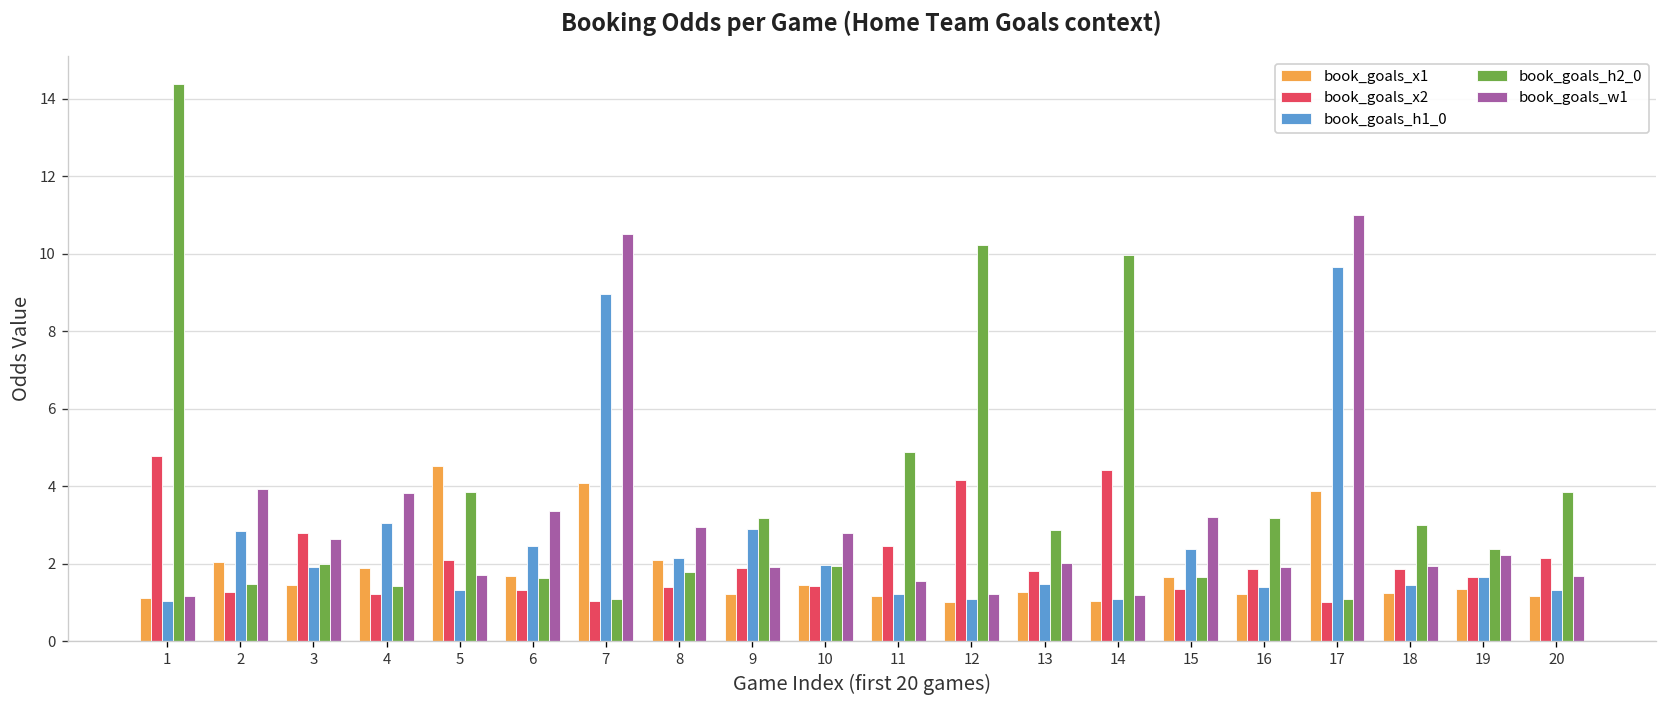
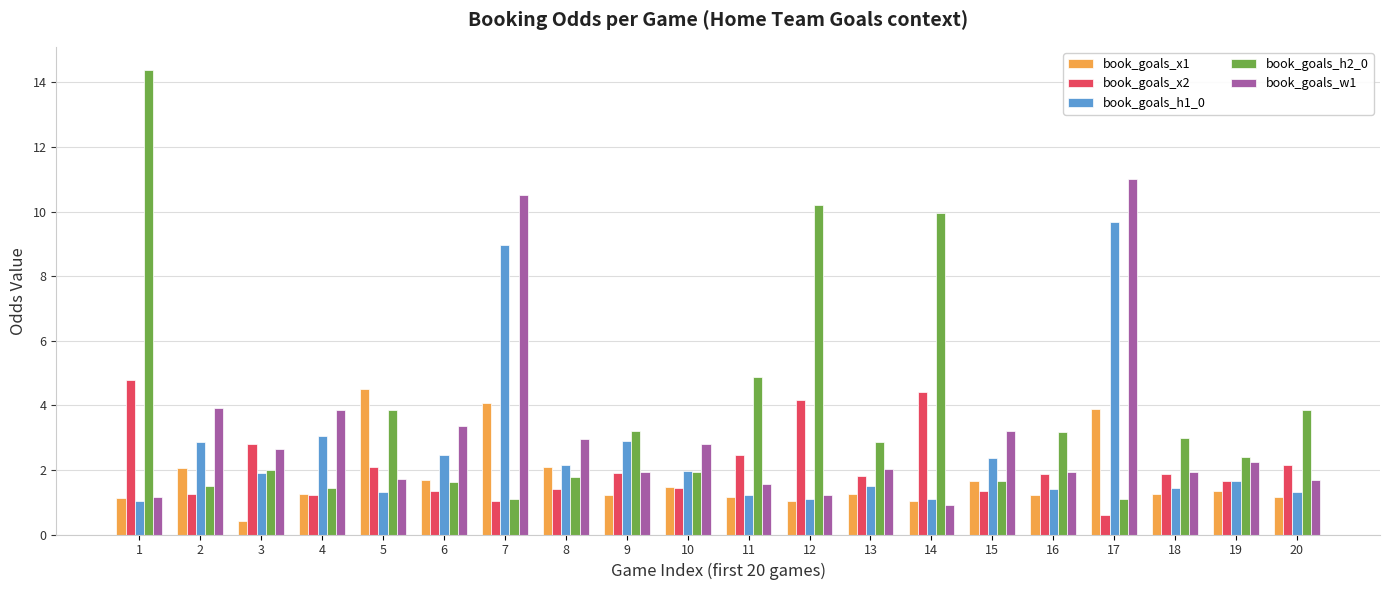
  {
    "book_goals_x1": {
      "1": 1.1,
      "2": 2.1,
-     "3": 1.5,
-     "4": 1.9,
+     "3": 0.4,
+     "4": 1.3,
      "5": 4.5,
      "6": 1.7,
      "7": 4.1,
      "8": 2.1,
      "9": 1.2,
      "10": 1.5,
      "11": 1.2,
      "12": 1.0,
      "13": 1.3,
      "14": 1.0,
      "15": 1.7,
      "16": 1.2,
      "17": 3.9,
      "18": 1.3,
      "19": 1.4,
      "20": 1.2
    },
    "book_goals_x2": {
      "1": 4.8,
      "2": 1.3,
      "3": 2.8,
      "4": 1.2,
      "5": 2.1,
      "6": 1.3,
      "7": 1.0,
      "8": 1.4,
      "9": 1.9,
      "10": 1.4,
      "11": 2.5,
      "12": 4.2,
      "13": 1.8,
      "14": 4.4,
      "15": 1.4,
      "16": 1.9,
-     "17": 1.0,
+     "17": 0.6,
      "18": 1.9,
      "19": 1.7,
      "20": 2.2
    },
    "book_goals_h1_0": {
      "1": 1.1,
      "2": 2.9,
      "3": 1.9,
      "4": 3.1,
      "5": 1.3,
      "6": 2.5,
      "7": 9.0,
      "8": 2.2,
      "9": 2.9,
      "10": 2.0,
      "11": 1.2,
      "12": 1.1,
      "13": 1.5,
      "14": 1.1,
      "15": 2.4,
      "16": 1.4,
      "17": 9.7,
      "18": 1.5,
      "19": 1.7,
      "20": 1.3
    },
    "book_goals_h2_0": {
      "1": 14.4,
      "2": 1.5,
      "3": 2.0,
      "4": 1.4,
      "5": 3.9,
      "6": 1.6,
      "7": 1.1,
      "8": 1.8,
      "9": 3.2,
      "10": 1.9,
      "11": 4.9,
      "12": 10.2,
      "13": 2.9,
      "14": 10.0,
      "15": 1.7,
      "16": 3.2,
      "17": 1.1,
      "18": 3.0,
      "19": 2.4,
      "20": 3.8
    },
    "book_goals_w1": {
      "1": 1.2,
      "2": 3.9,
      "3": 2.6,
      "4": 3.8,
      "5": 1.7,
      "6": 3.4,
      "7": 10.5,
      "8": 3.0,
      "9": 1.9,
      "10": 2.8,
      "11": 1.6,
      "12": 1.2,
      "13": 2.0,
-     "14": 1.2,
+     "14": 0.9,
      "15": 3.2,
      "16": 1.9,
      "17": 11.0,
      "18": 2.0,
      "19": 2.2,
      "20": 1.7
    }
  }
